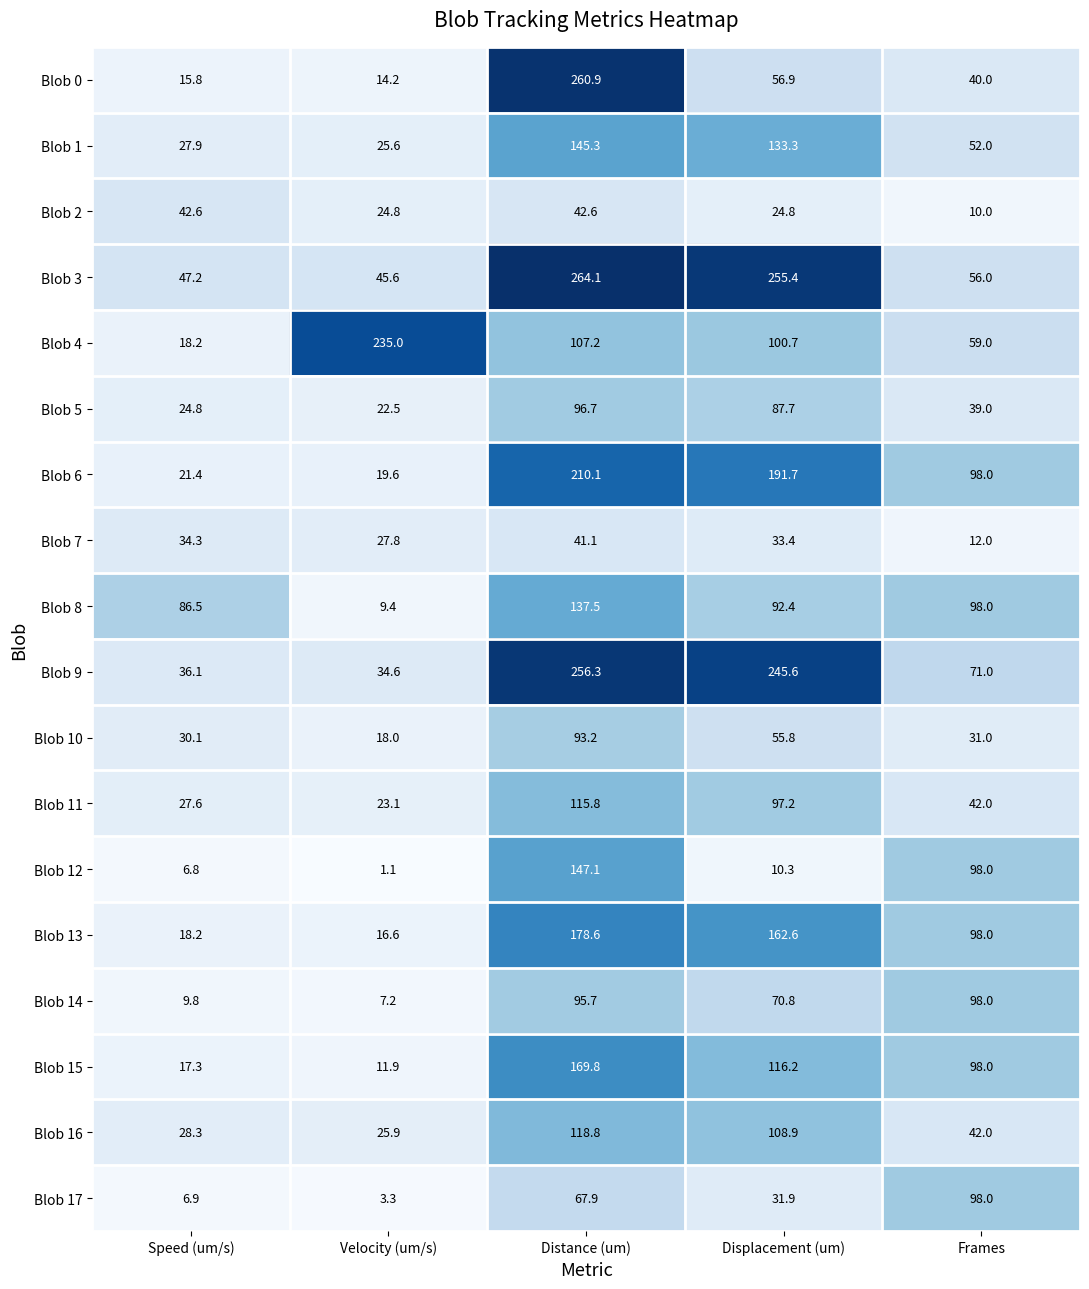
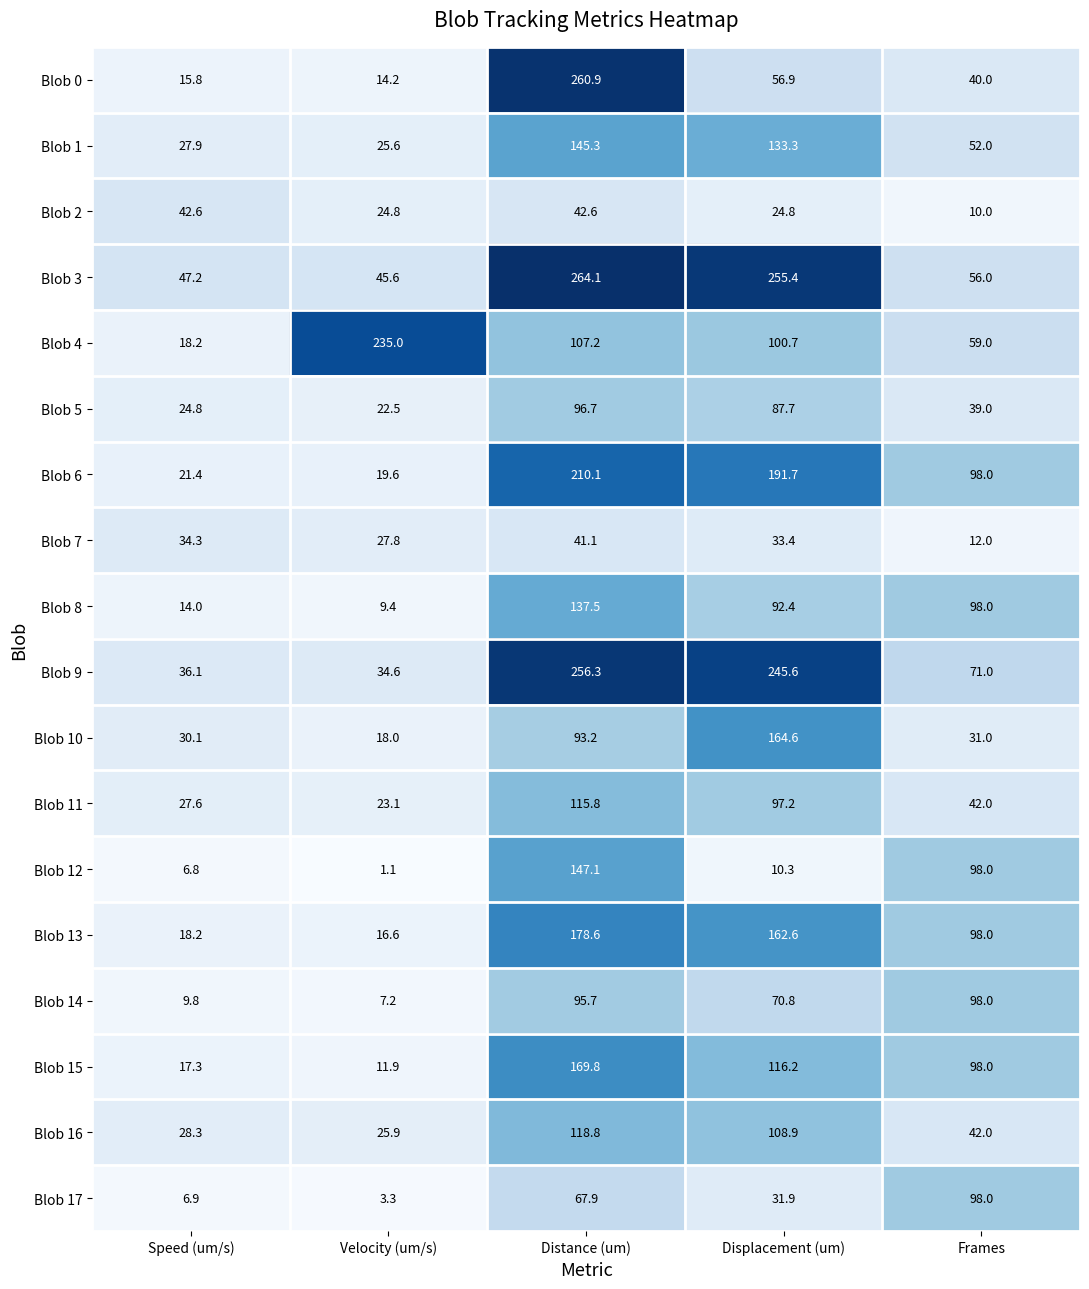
  {
    "Blob 0": {
      "Speed (um/s)": 15.8,
      "Velocity (um/s)": 14.2,
      "Distance (um)": 260.9,
      "Displacement (um)": 56.9,
      "Frames": 40.0
    },
    "Blob 1": {
      "Speed (um/s)": 27.9,
      "Velocity (um/s)": 25.6,
      "Distance (um)": 145.3,
      "Displacement (um)": 133.3,
      "Frames": 52.0
    },
    "Blob 2": {
      "Speed (um/s)": 42.6,
      "Velocity (um/s)": 24.8,
      "Distance (um)": 42.6,
      "Displacement (um)": 24.8,
      "Frames": 10.0
    },
    "Blob 3": {
      "Speed (um/s)": 47.2,
      "Velocity (um/s)": 45.6,
      "Distance (um)": 264.1,
      "Displacement (um)": 255.4,
      "Frames": 56.0
    },
    "Blob 4": {
      "Speed (um/s)": 18.2,
      "Velocity (um/s)": 235.0,
      "Distance (um)": 107.2,
      "Displacement (um)": 100.7,
      "Frames": 59.0
    },
    "Blob 5": {
      "Speed (um/s)": 24.8,
      "Velocity (um/s)": 22.5,
      "Distance (um)": 96.7,
      "Displacement (um)": 87.7,
      "Frames": 39.0
    },
    "Blob 6": {
      "Speed (um/s)": 21.4,
      "Velocity (um/s)": 19.6,
      "Distance (um)": 210.1,
      "Displacement (um)": 191.7,
      "Frames": 98.0
    },
    "Blob 7": {
      "Speed (um/s)": 34.3,
      "Velocity (um/s)": 27.8,
      "Distance (um)": 41.1,
      "Displacement (um)": 33.4,
      "Frames": 12.0
    },
    "Blob 8": {
-     "Speed (um/s)": 86.5,
+     "Speed (um/s)": 14.0,
      "Velocity (um/s)": 9.4,
      "Distance (um)": 137.5,
      "Displacement (um)": 92.4,
      "Frames": 98.0
    },
    "Blob 9": {
      "Speed (um/s)": 36.1,
      "Velocity (um/s)": 34.6,
      "Distance (um)": 256.3,
      "Displacement (um)": 245.6,
      "Frames": 71.0
    },
    "Blob 10": {
      "Speed (um/s)": 30.1,
      "Velocity (um/s)": 18.0,
      "Distance (um)": 93.2,
-     "Displacement (um)": 55.8,
+     "Displacement (um)": 164.6,
      "Frames": 31.0
    },
    "Blob 11": {
      "Speed (um/s)": 27.6,
      "Velocity (um/s)": 23.1,
      "Distance (um)": 115.8,
      "Displacement (um)": 97.2,
      "Frames": 42.0
    },
    "Blob 12": {
      "Speed (um/s)": 6.8,
      "Velocity (um/s)": 1.1,
      "Distance (um)": 147.1,
      "Displacement (um)": 10.3,
      "Frames": 98.0
    },
    "Blob 13": {
      "Speed (um/s)": 18.2,
      "Velocity (um/s)": 16.6,
      "Distance (um)": 178.6,
      "Displacement (um)": 162.6,
      "Frames": 98.0
    },
    "Blob 14": {
      "Speed (um/s)": 9.8,
      "Velocity (um/s)": 7.2,
      "Distance (um)": 95.7,
      "Displacement (um)": 70.8,
      "Frames": 98.0
    },
    "Blob 15": {
      "Speed (um/s)": 17.3,
      "Velocity (um/s)": 11.9,
      "Distance (um)": 169.8,
      "Displacement (um)": 116.2,
      "Frames": 98.0
    },
    "Blob 16": {
      "Speed (um/s)": 28.3,
      "Velocity (um/s)": 25.9,
      "Distance (um)": 118.8,
      "Displacement (um)": 108.9,
      "Frames": 42.0
    },
    "Blob 17": {
      "Speed (um/s)": 6.9,
      "Velocity (um/s)": 3.3,
      "Distance (um)": 67.9,
      "Displacement (um)": 31.9,
      "Frames": 98.0
    }
  }
